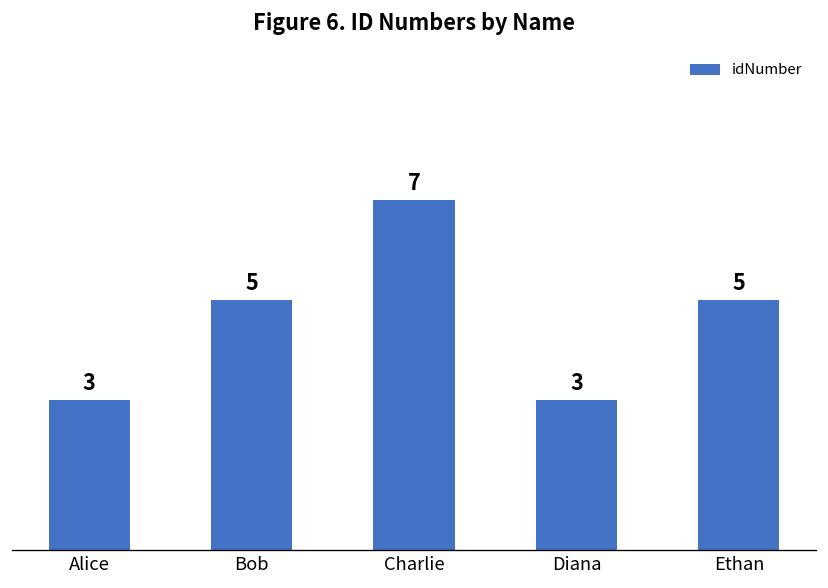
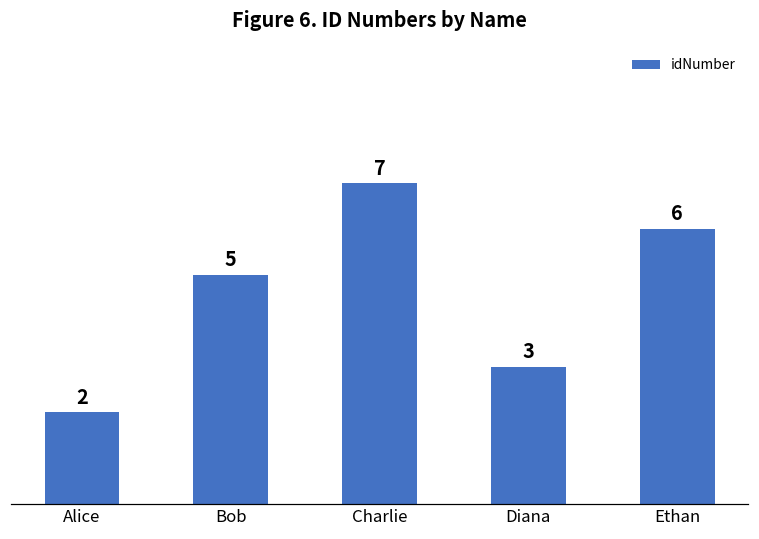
  {
-   "Alice": 3,
+   "Alice": 2,
    "Bob": 5,
    "Charlie": 7,
    "Diana": 3,
-   "Ethan": 5
+   "Ethan": 6
  }
